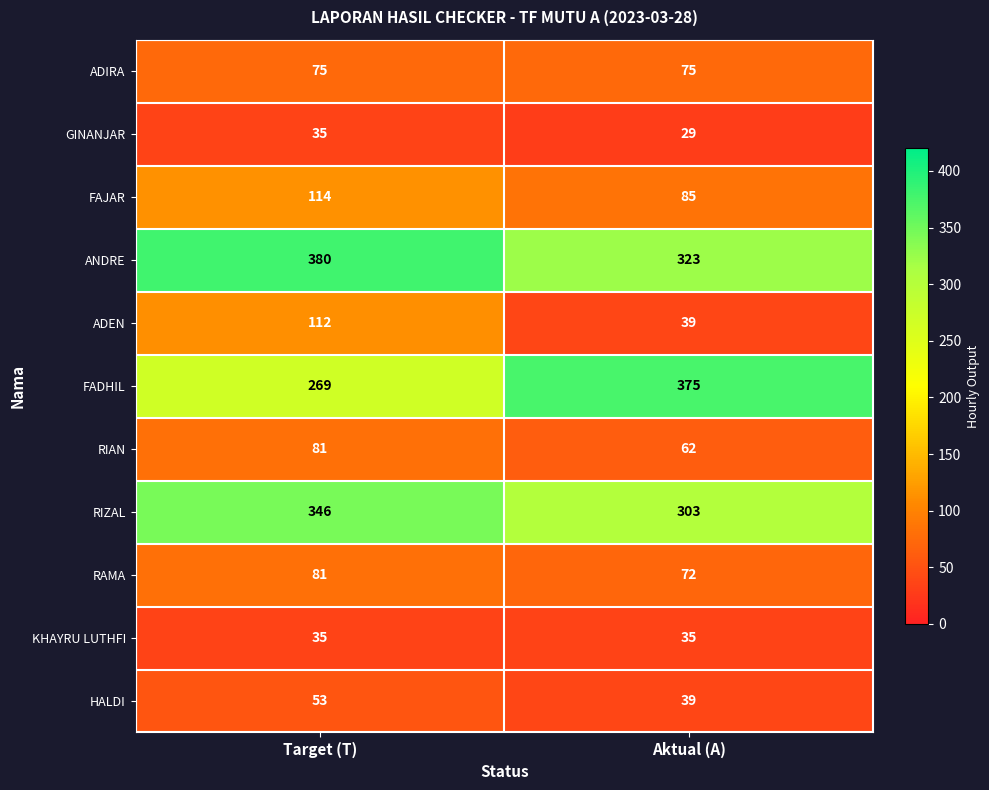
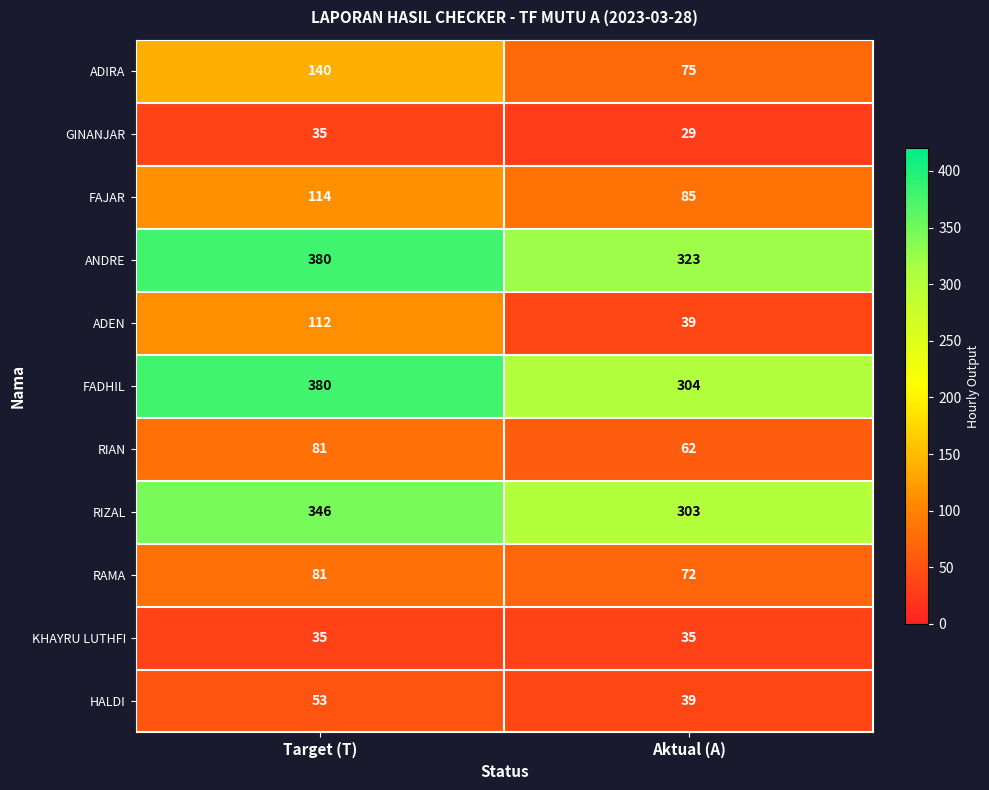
  {
    "ADIRA": {
-     "Target (T)": 75,
+     "Target (T)": 140,
      "Aktual (A)": 75
    },
    "GINANJAR": {
      "Target (T)": 35,
      "Aktual (A)": 29
    },
    "FAJAR": {
      "Target (T)": 114,
      "Aktual (A)": 85
    },
    "ANDRE": {
      "Target (T)": 380,
      "Aktual (A)": 323
    },
    "ADEN": {
      "Target (T)": 112,
      "Aktual (A)": 39
    },
    "FADHIL": {
-     "Target (T)": 269,
-     "Aktual (A)": 375
+     "Target (T)": 380,
+     "Aktual (A)": 304
    },
    "RIAN": {
      "Target (T)": 81,
      "Aktual (A)": 62
    },
    "RIZAL": {
      "Target (T)": 346,
      "Aktual (A)": 303
    },
    "RAMA": {
      "Target (T)": 81,
      "Aktual (A)": 72
    },
    "KHAYRU LUTHFI": {
      "Target (T)": 35,
      "Aktual (A)": 35
    },
    "HALDI": {
      "Target (T)": 53,
      "Aktual (A)": 39
    }
  }
